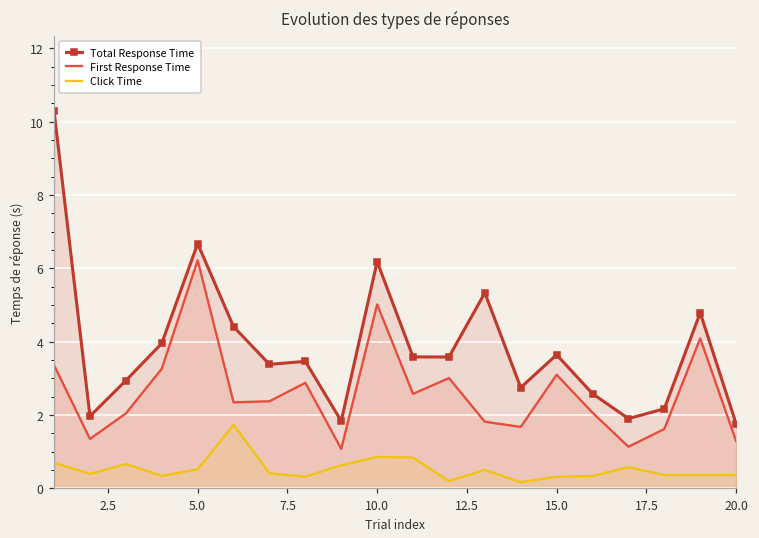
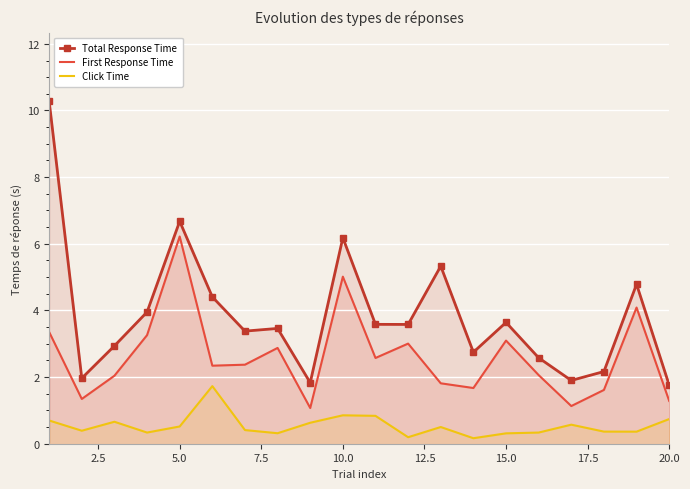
  {
    "Click Time": {
      "5.0": 0.5,
      "10.0": 0.9,
      "15.0": 0.3,
-     "20.0": 0.4
+     "20.0": 0.7
    }
  }
